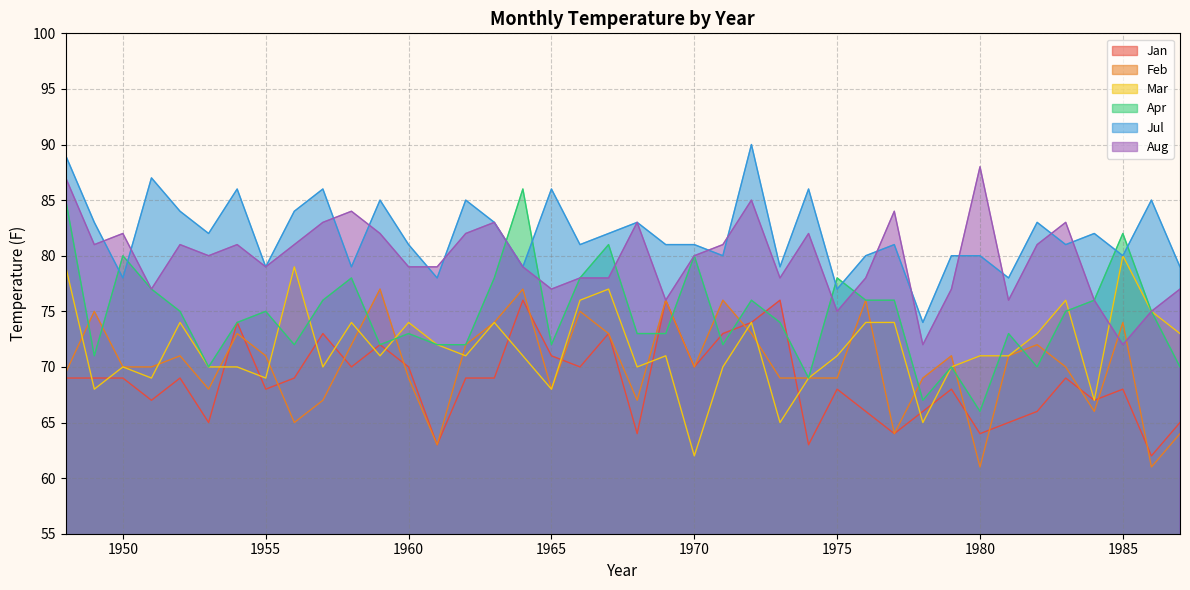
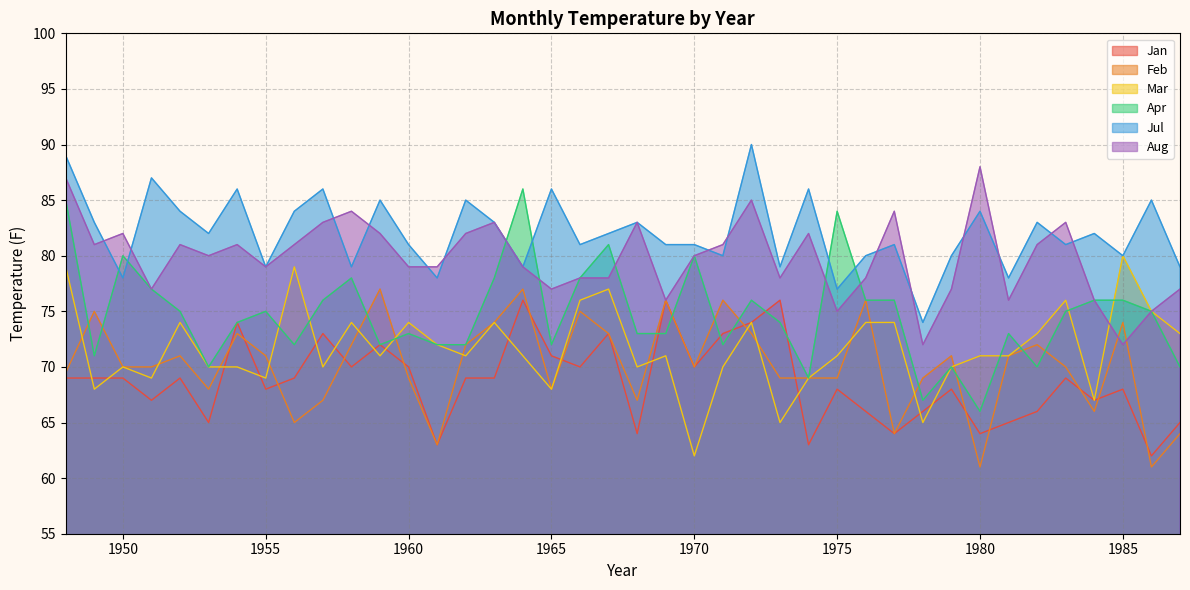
  {
    "Mar": {
      "1955": 69,
      "1960": 74,
      "1970": 62,
      "1975": 71,
      "1980": 71
    },
    "Apr": {
      "1950": 80,
      "1955": 75,
      "1960": 73,
      "1965": 72,
-     "1975": 78,
+     "1975": 84,
      "1980": 66,
-     "1985": 82
+     "1985": 76
    },
    "Jul": {
      "1950": 78,
      "1960": 81,
      "1965": 86,
      "1970": 81,
      "1975": 77,
-     "1980": 80
+     "1980": 84
    },
    "Aug": {
      "1950": 82,
      "1960": 79,
      "1965": 77,
      "1975": 75,
      "1980": 88,
      "1985": 72
    }
  }
